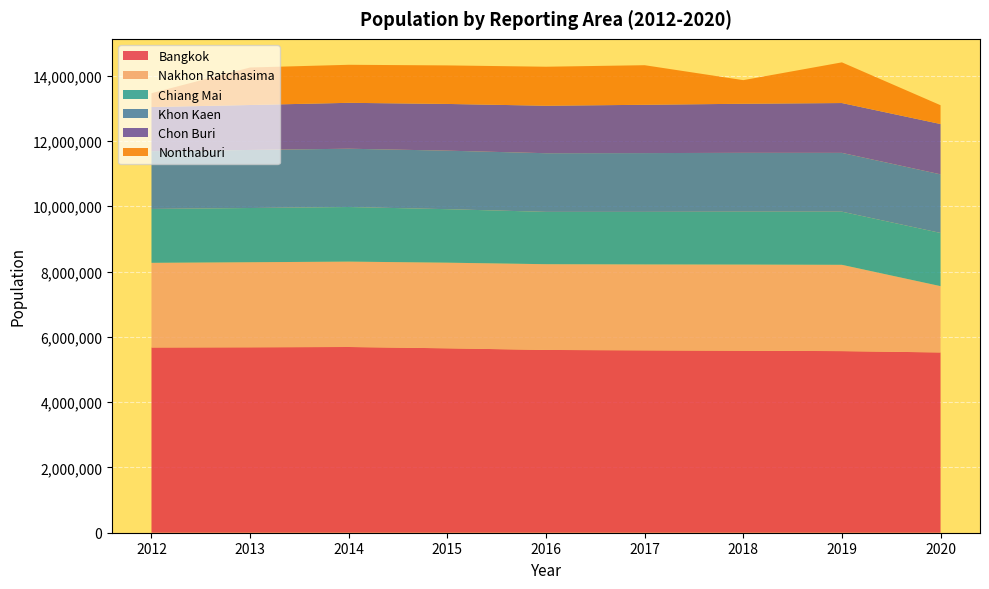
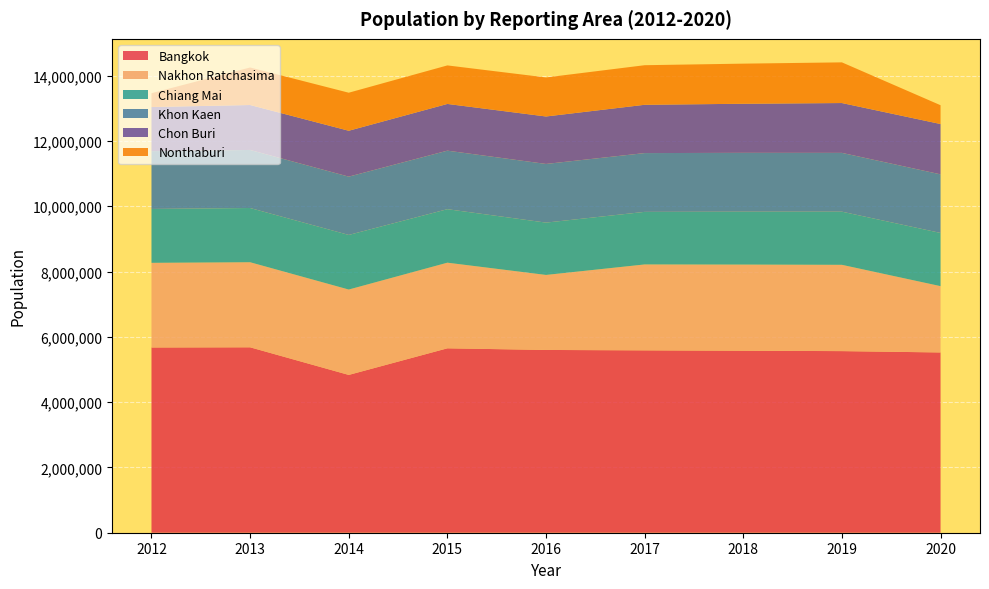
  {
    "Bangkok": {
      "2012": "5,700,000",
      "2013": "5,700,000",
-     "2014": "5,700,000",
+     "2014": "4,800,000",
      "2015": "5,600,000",
      "2016": "5,600,000",
      "2017": "5,600,000",
      "2018": "5,600,000",
      "2019": "5,600,000",
      "2020": "5,500,000"
    },
    "Nakhon Ratchasima": {
      "2012": "2,600,000",
      "2013": "2,600,000",
      "2014": "2,600,000",
      "2015": "2,600,000",
-     "2016": "2,600,000",
+     "2016": "2,300,000",
      "2017": "2,600,000",
      "2018": "2,600,000",
      "2019": "2,600,000",
      "2020": "2,000,000"
    },
    "Chon Buri": {
      "2014": "1,400,000",
      "2015": "1,400,000",
      "2016": "1,500,000",
      "2017": "1,500,000",
      "2018": "1,500,000",
      "2019": "1,500,000",
      "2020": "1,500,000"
    },
    "Nonthaburi": {
      "2014": "1,200,000",
      "2015": "1,200,000",
      "2016": "1,200,000",
      "2017": "1,200,000",
-     "2018": "700,000",
+     "2018": "1,200,000",
      "2019": "1,200,000",
      "2020": "600,000"
    }
  }
